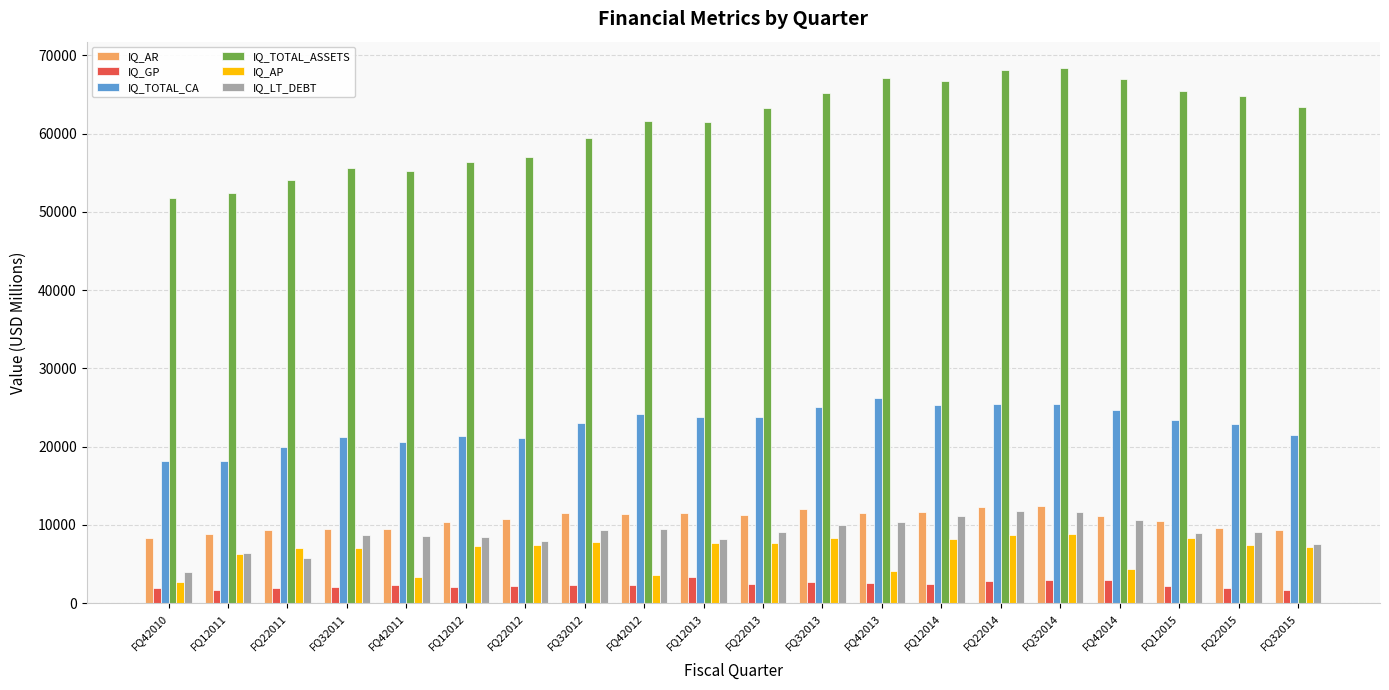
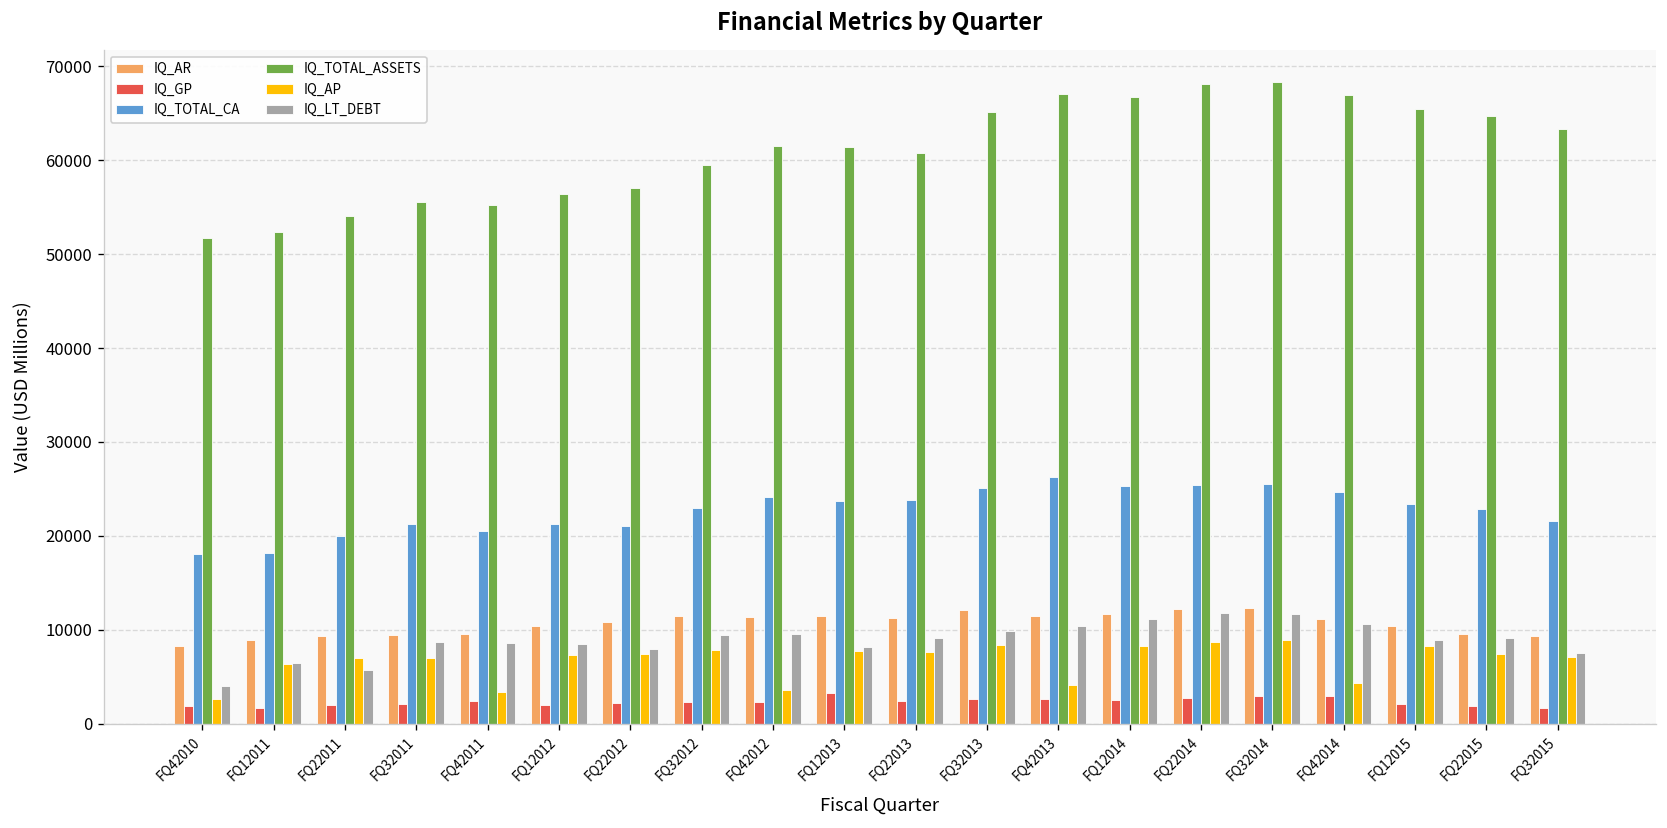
  {
    "IQ_AR": {
      "FQ42010": 8000,
      "FQ12011": 9000,
      "FQ22011": 9000,
      "FQ32011": 9000,
      "FQ42011": 10000,
      "FQ12012": 10000,
      "FQ22012": 11000,
      "FQ32012": 11000,
      "FQ42012": 11000,
      "FQ12013": 12000,
      "FQ22013": 11000,
      "FQ32013": 12000,
      "FQ42013": 11000,
      "FQ12014": 12000,
      "FQ22014": 12000,
      "FQ32014": 12000,
      "FQ42014": 11000,
      "FQ12015": 10000,
      "FQ22015": 10000,
      "FQ32015": 9000
    },
    "IQ_GP": {
      "FQ42010": 2000,
      "FQ12011": 2000,
      "FQ22011": 2000,
      "FQ32011": 2000,
      "FQ42011": 2000,
      "FQ12012": 2000,
      "FQ22012": 2000,
      "FQ32012": 2000,
      "FQ42012": 2000,
      "FQ12013": 3000,
      "FQ22013": 2000,
      "FQ32013": 3000,
      "FQ42013": 3000,
      "FQ12014": 2000,
      "FQ22014": 3000,
      "FQ32014": 3000,
      "FQ42014": 3000,
      "FQ12015": 2000,
      "FQ22015": 2000,
      "FQ32015": 2000
    },
    "IQ_TOTAL_CA": {
      "FQ42010": 18000,
      "FQ12011": 18000,
      "FQ22011": 20000,
      "FQ32011": 21000,
      "FQ42011": 21000,
      "FQ12012": 21000,
      "FQ22012": 21000,
      "FQ32012": 23000,
      "FQ42012": 24000,
      "FQ12013": 24000,
      "FQ22013": 24000,
      "FQ32013": 25000,
      "FQ42013": 26000,
      "FQ12014": 25000,
      "FQ22014": 25000,
      "FQ32014": 25000,
      "FQ42014": 25000,
      "FQ12015": 23000,
      "FQ22015": 23000,
      "FQ32015": 22000
    },
    "IQ_TOTAL_ASSETS": {
      "FQ42010": 52000,
      "FQ12011": 52000,
      "FQ22011": 54000,
      "FQ32011": 56000,
      "FQ42011": 55000,
      "FQ12012": 56000,
      "FQ22012": 57000,
      "FQ32012": 59000,
      "FQ42012": 62000,
      "FQ12013": 61000,
-     "FQ22013": 63000,
+     "FQ22013": 61000,
      "FQ32013": 65000,
      "FQ42013": 67000,
      "FQ12014": 67000,
      "FQ22014": 68000,
      "FQ32014": 68000,
      "FQ42014": 67000,
      "FQ12015": 65000,
      "FQ22015": 65000,
      "FQ32015": 63000
    },
    "IQ_AP": {
      "FQ42010": 3000,
      "FQ12011": 6000,
      "FQ22011": 7000,
      "FQ32011": 7000,
      "FQ42011": 3000,
      "FQ12012": 7000,
      "FQ22012": 7000,
      "FQ32012": 8000,
      "FQ42012": 4000,
      "FQ12013": 8000,
      "FQ22013": 8000,
      "FQ32013": 8000,
      "FQ42013": 4000,
      "FQ12014": 8000,
      "FQ22014": 9000,
      "FQ32014": 9000,
      "FQ42014": 4000,
      "FQ12015": 8000,
      "FQ22015": 7000,
      "FQ32015": 7000
    },
    "IQ_LT_DEBT": {
      "FQ42010": 4000,
      "FQ12011": 6000,
      "FQ22011": 6000,
      "FQ32011": 9000,
      "FQ42011": 9000,
      "FQ12012": 8000,
      "FQ22012": 8000,
      "FQ32012": 9000,
      "FQ42012": 10000,
      "FQ12013": 8000,
      "FQ22013": 9000,
      "FQ32013": 10000,
      "FQ42013": 10000,
      "FQ12014": 11000,
      "FQ22014": 12000,
      "FQ32014": 12000,
      "FQ42014": 11000,
      "FQ12015": 9000,
      "FQ22015": 9000,
      "FQ32015": 8000
    }
  }
